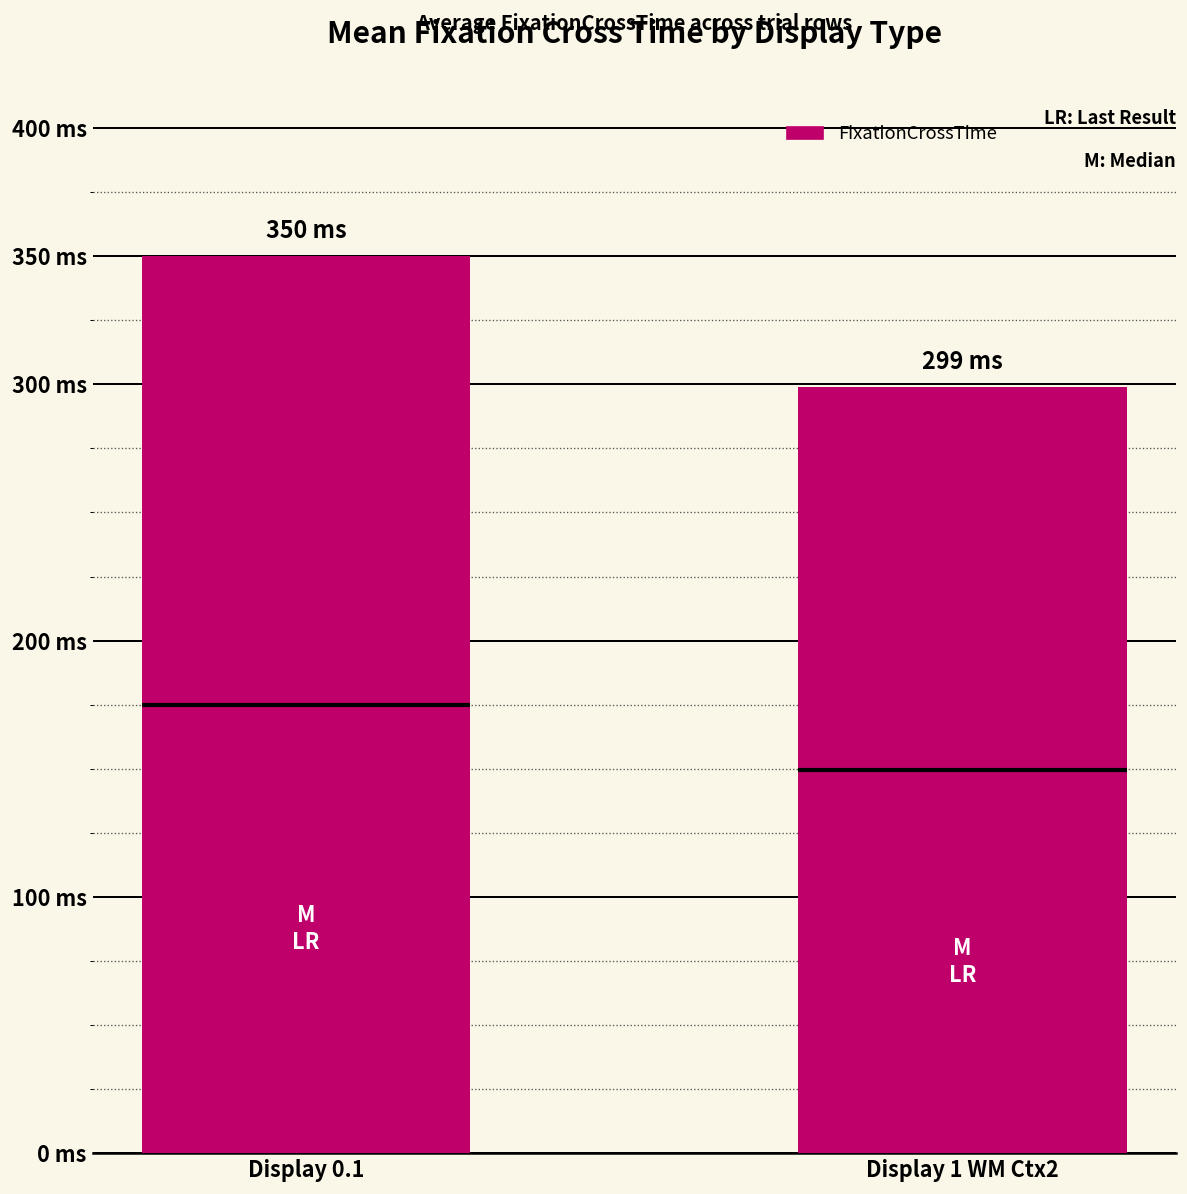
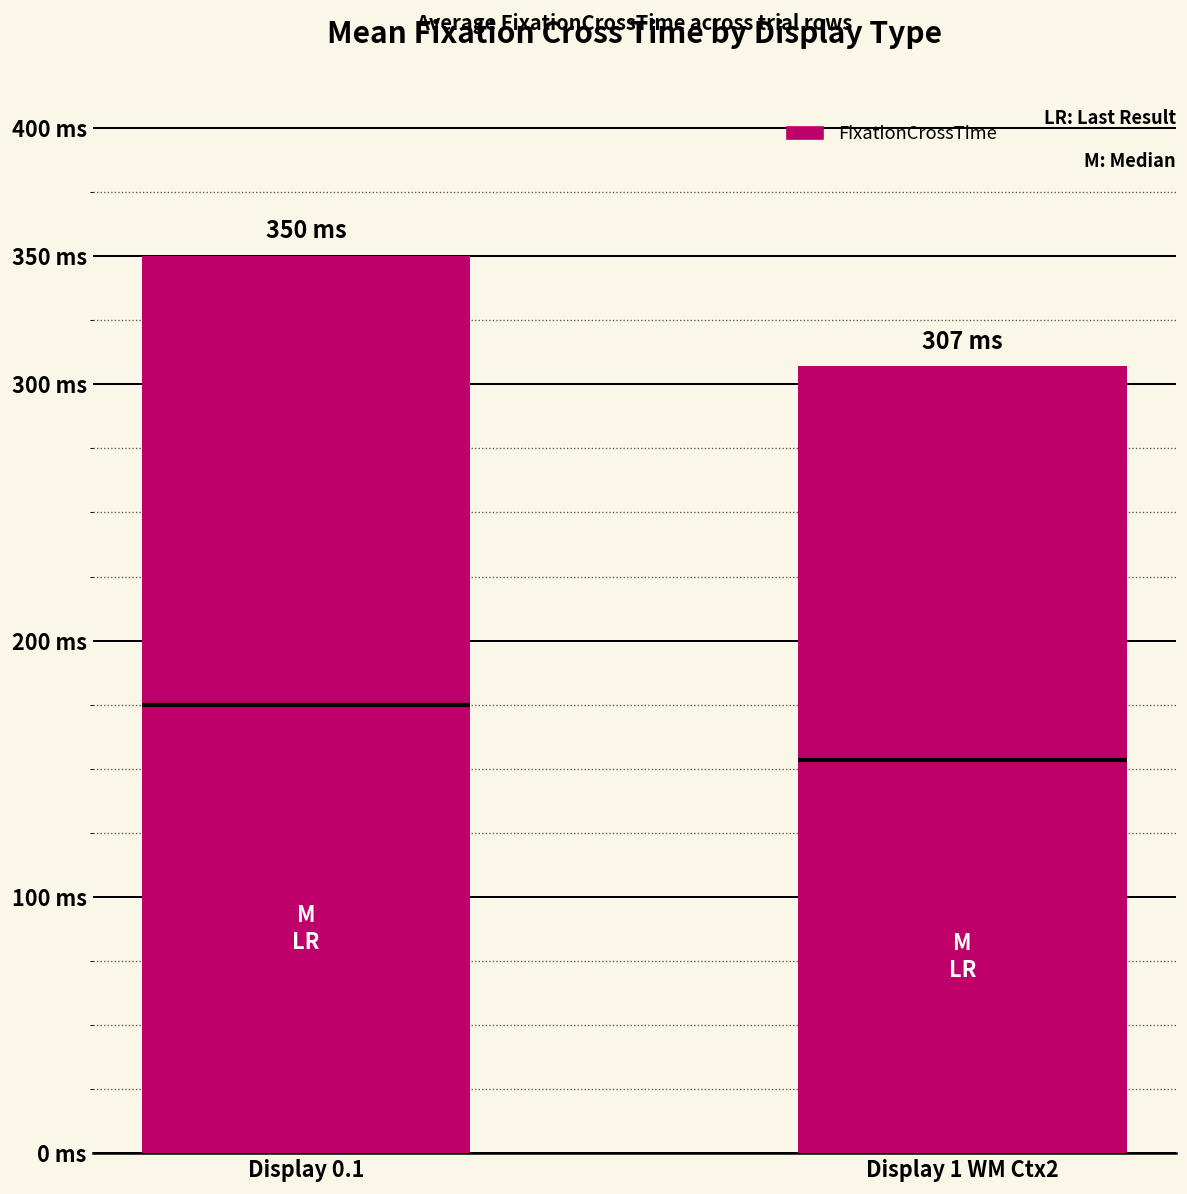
  {
    "Display 0.1": 350,
-   "Display 1 WM Ctx2": 299
+   "Display 1 WM Ctx2": 307
  }
